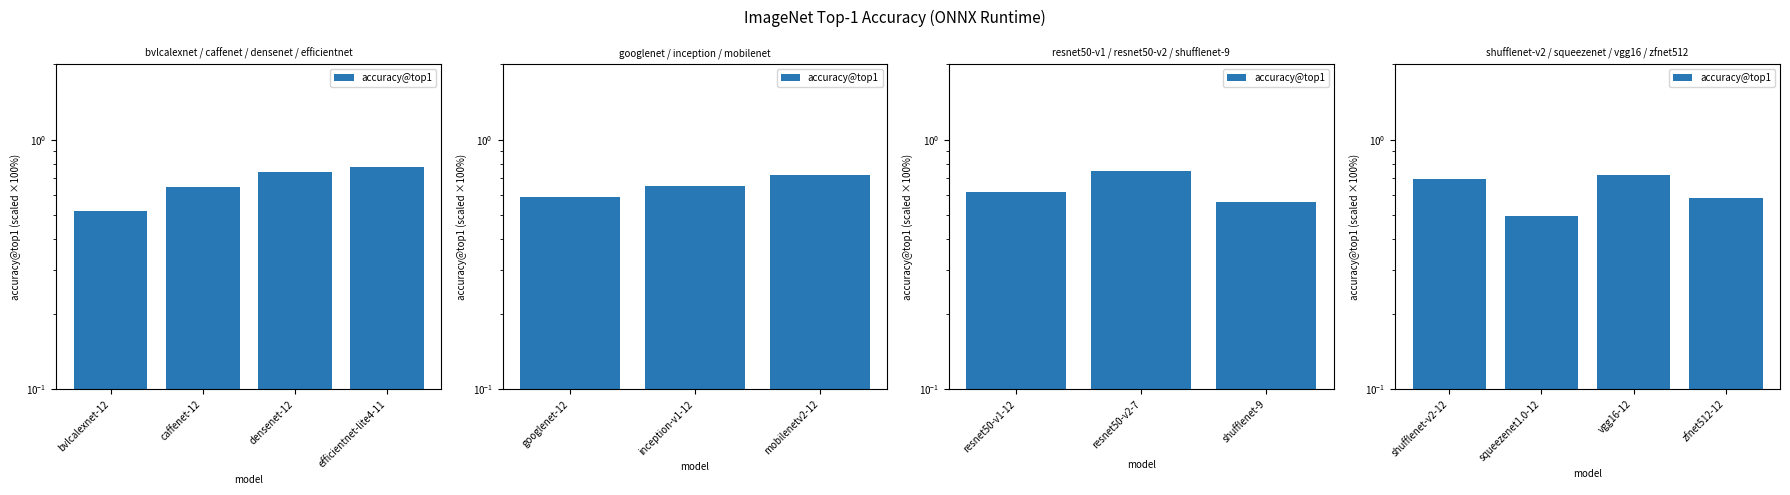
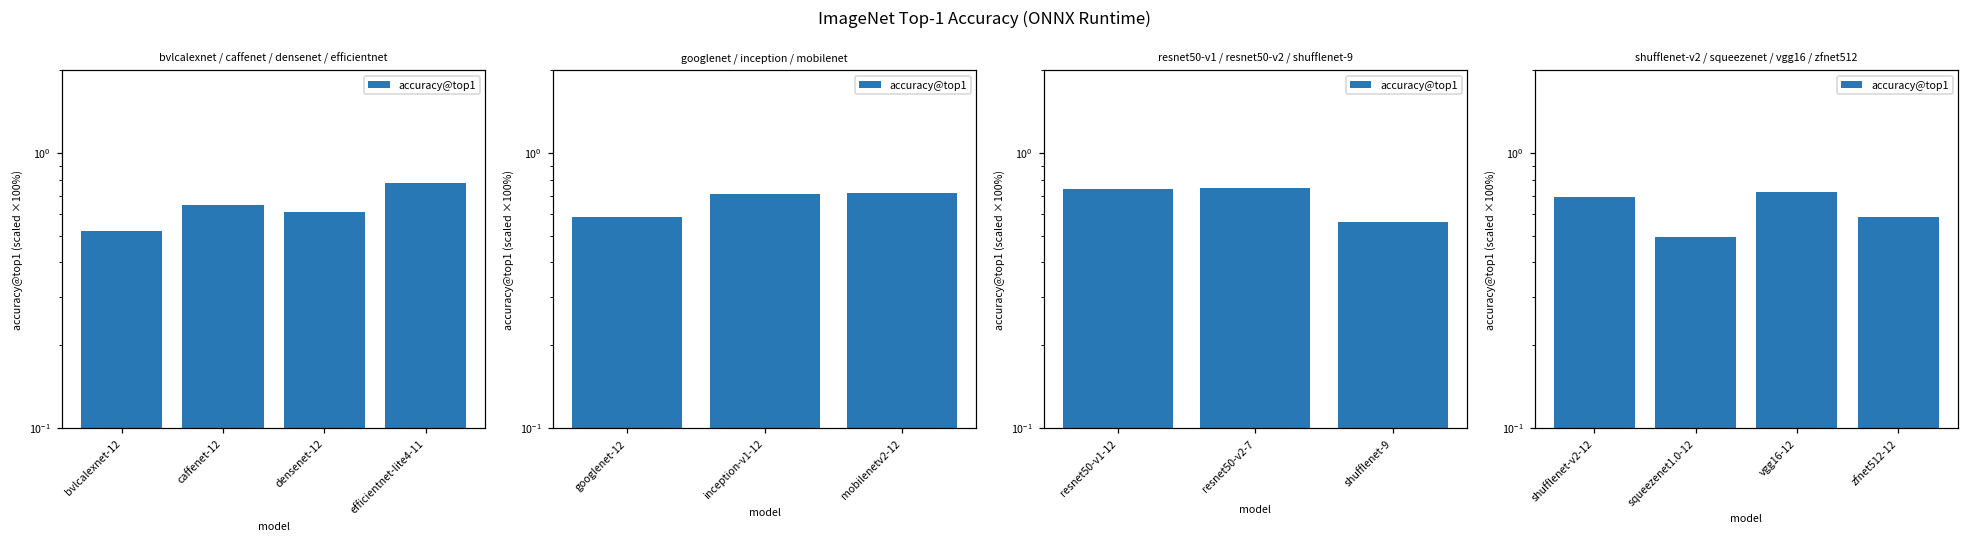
  {
    "bvlcalexnet / caffenet / densenet / efficientnet": {
      "bvlcalexnet-12": 0.52,
      "caffenet-12": 0.64,
-     "densenet-12": 0.74,
+     "densenet-12": 0.61,
      "efficientnet-lite4-11": 0.78
    },
    "googlenet / inception / mobilenet": {
      "googlenet-12": 0.59,
-     "inception-v1-12": 0.65,
+     "inception-v1-12": 0.71,
      "mobilenetv2-12": 0.72
    },
    "resnet50-v1 / resnet50-v2 / shufflenet-9": {
-     "resnet50-v1-12": 0.62,
+     "resnet50-v1-12": 0.74,
      "resnet50-v2-7": 0.75,
      "shufflenet-9": 0.56
    },
    "shufflenet-v2 / squeezenet / vgg16 / zfnet512": {
      "shufflenet-v2-12": 0.69,
      "squeezenet1.0-12": 0.50,
      "vgg16-12": 0.72,
      "zfnet512-12": 0.59
    }
  }
